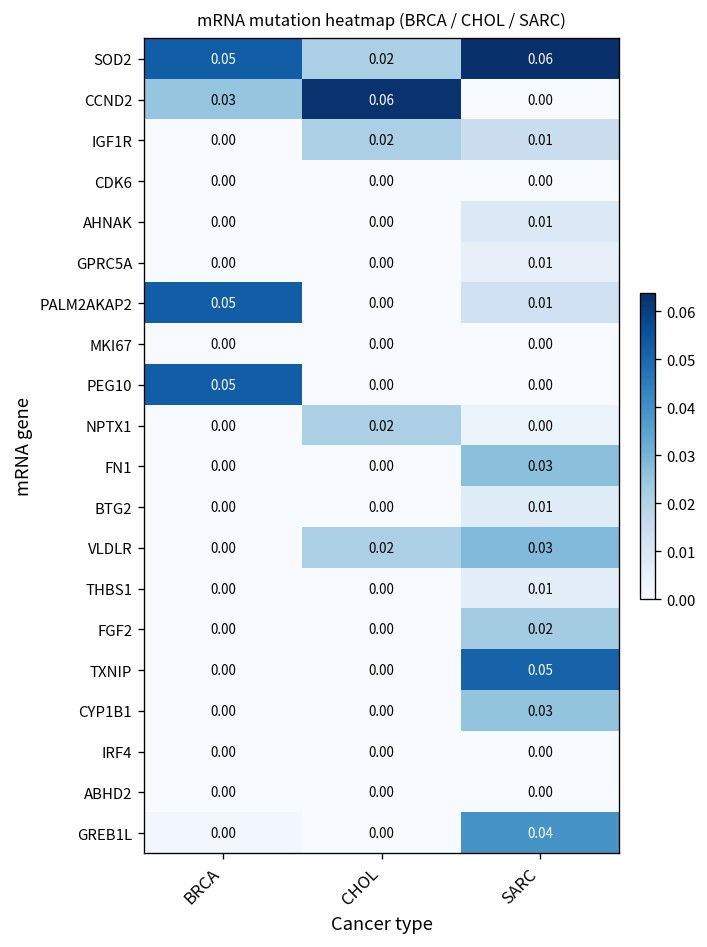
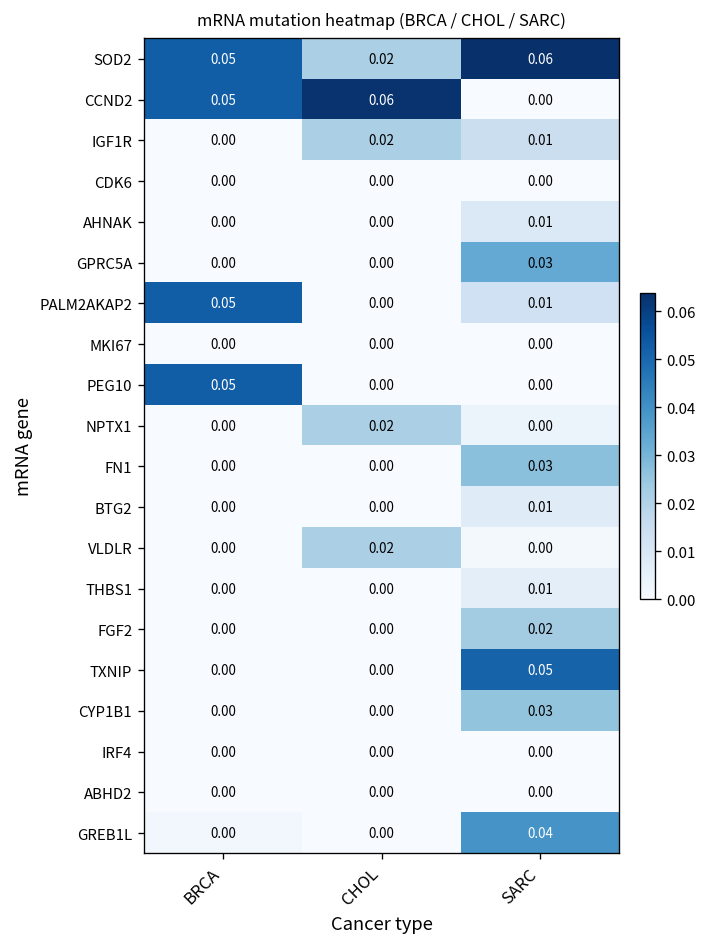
  {
    "SOD2": {
      "BRCA": 0.05,
      "CHOL": 0.02,
      "SARC": 0.06
    },
    "CCND2": {
-     "BRCA": 0.03,
+     "BRCA": 0.05,
      "CHOL": 0.06,
      "SARC": 0.00
    },
    "IGF1R": {
      "BRCA": 0.00,
      "CHOL": 0.02,
      "SARC": 0.01
    },
    "CDK6": {
      "BRCA": 0.00,
      "CHOL": 0.00,
      "SARC": 0.00
    },
    "AHNAK": {
      "BRCA": 0.00,
      "CHOL": 0.00,
      "SARC": 0.01
    },
    "GPRC5A": {
      "BRCA": 0.00,
      "CHOL": 0.00,
-     "SARC": 0.01
+     "SARC": 0.03
    },
    "PALM2AKAP2": {
      "BRCA": 0.05,
      "CHOL": 0.00,
      "SARC": 0.01
    },
    "MKI67": {
      "BRCA": 0.00,
      "CHOL": 0.00,
      "SARC": 0.00
    },
    "PEG10": {
      "BRCA": 0.05,
      "CHOL": 0.00,
      "SARC": 0.00
    },
    "NPTX1": {
      "BRCA": 0.00,
      "CHOL": 0.02,
      "SARC": 0.00
    },
    "FN1": {
      "BRCA": 0.00,
      "CHOL": 0.00,
      "SARC": 0.03
    },
    "BTG2": {
      "BRCA": 0.00,
      "CHOL": 0.00,
      "SARC": 0.01
    },
    "VLDLR": {
      "BRCA": 0.00,
      "CHOL": 0.02,
-     "SARC": 0.03
+     "SARC": 0.00
    },
    "THBS1": {
      "BRCA": 0.00,
      "CHOL": 0.00,
      "SARC": 0.01
    },
    "FGF2": {
      "BRCA": 0.00,
      "CHOL": 0.00,
      "SARC": 0.02
    },
    "TXNIP": {
      "BRCA": 0.00,
      "CHOL": 0.00,
      "SARC": 0.05
    },
    "CYP1B1": {
      "BRCA": 0.00,
      "CHOL": 0.00,
      "SARC": 0.03
    },
    "IRF4": {
      "BRCA": 0.00,
      "CHOL": 0.00,
      "SARC": 0.00
    },
    "ABHD2": {
      "BRCA": 0.00,
      "CHOL": 0.00,
      "SARC": 0.00
    },
    "GREB1L": {
      "BRCA": 0.00,
      "CHOL": 0.00,
      "SARC": 0.04
    }
  }
